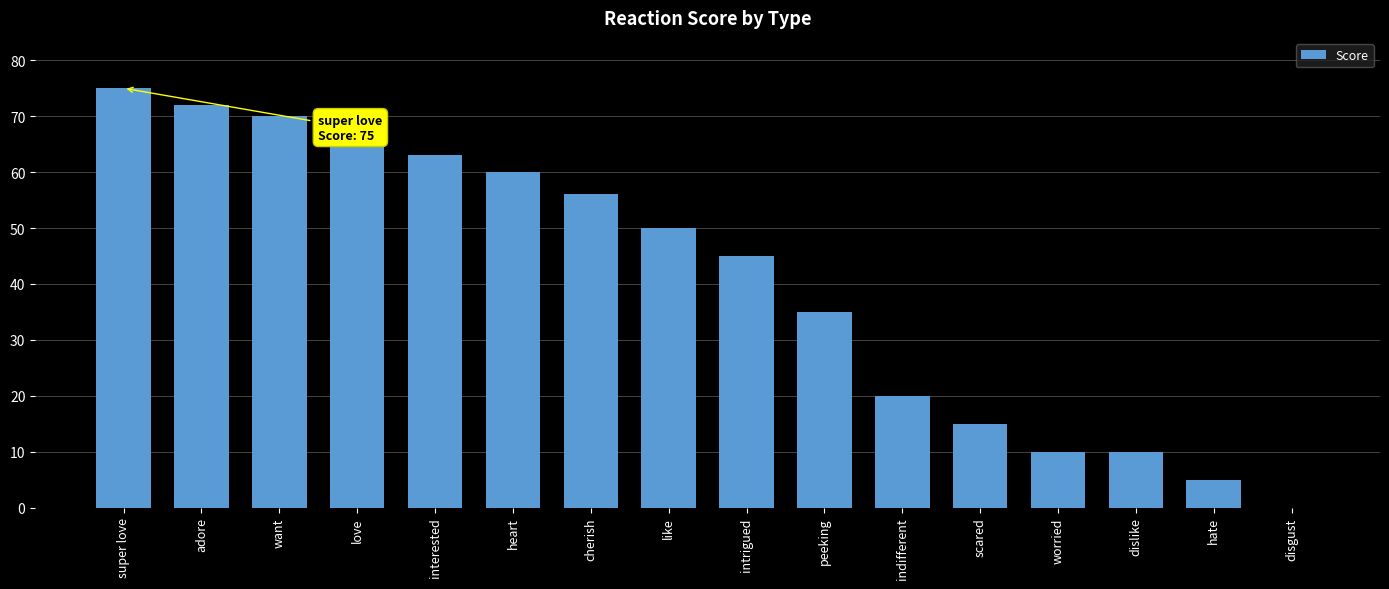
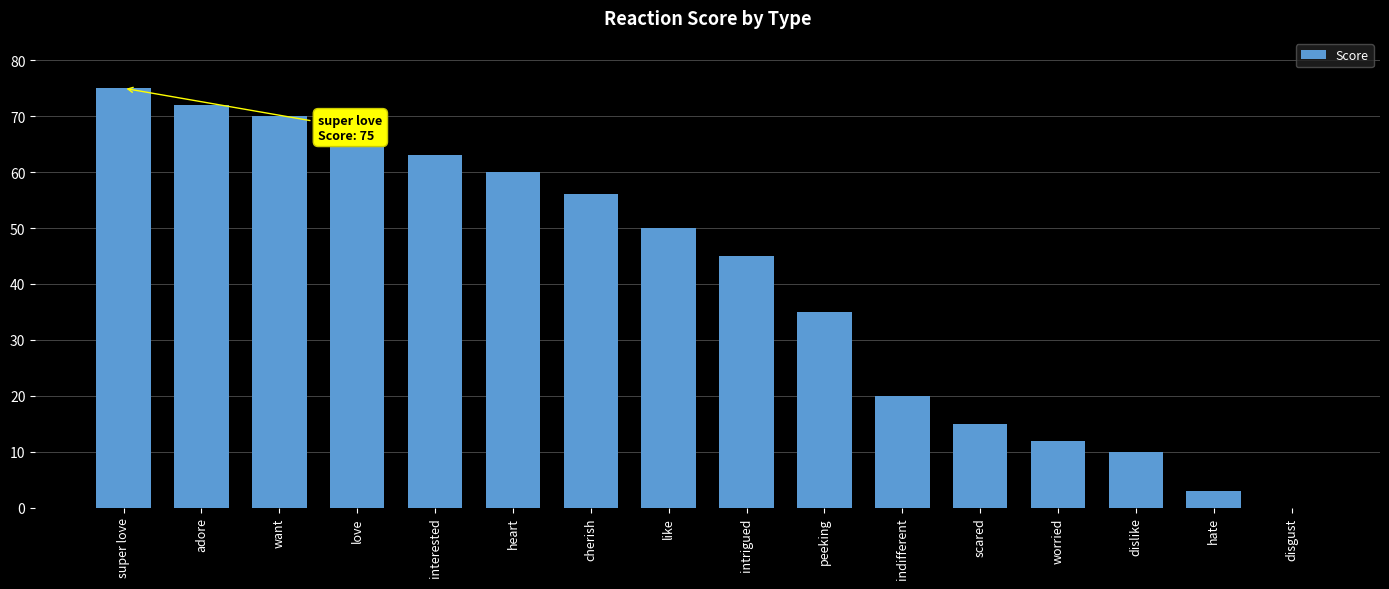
  {
    "super love": 75,
    "interested": 63,
    "heart": 60,
    "cherish": 56,
    "like": 50,
    "intrigued": 45,
    "peeking": 35,
    "indifferent": 20,
    "scared": 15,
-   "worried": 10,
+   "worried": 12,
    "dislike": 10,
-   "hate": 5,
+   "hate": 3,
    "disgust": 0
  }
